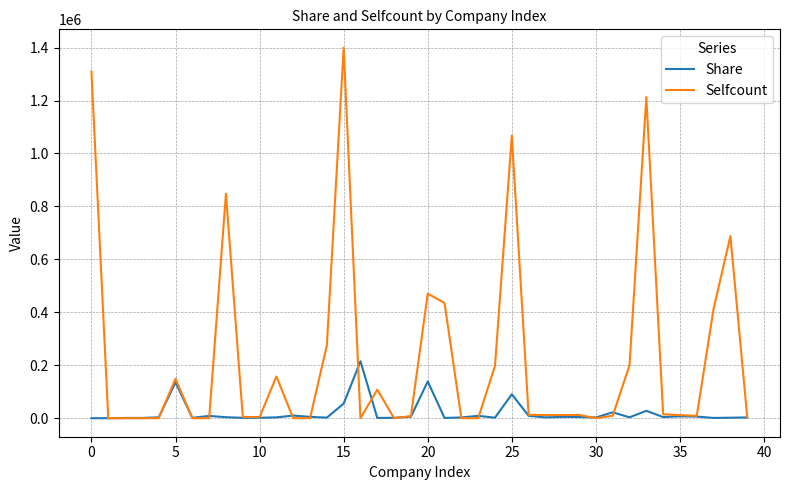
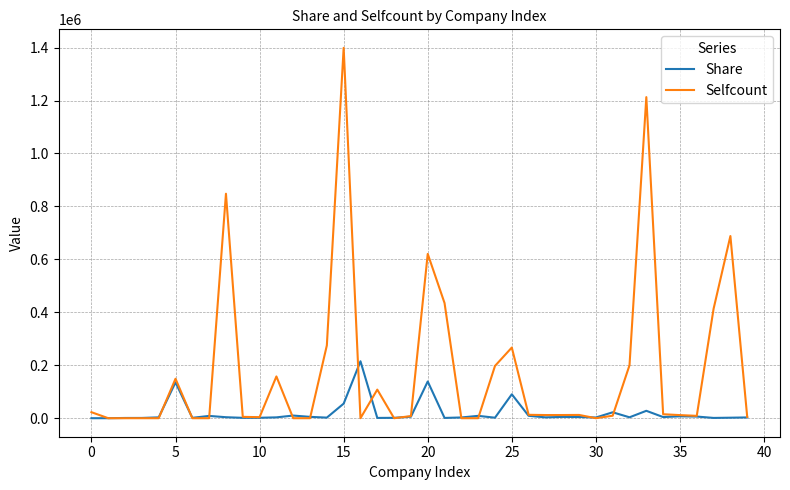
  {
    "Share": {
      "0": 0,
      "5": 140000,
      "15": 60000,
      "20": 140000,
      "25": 90000
    },
    "Selfcount": {
-     "0": 1310000,
+     "0": 20000,
      "5": 150000,
      "15": 1400000,
-     "20": 470000,
-     "25": 1070000
+     "20": 620000,
+     "25": 270000
    }
  }
